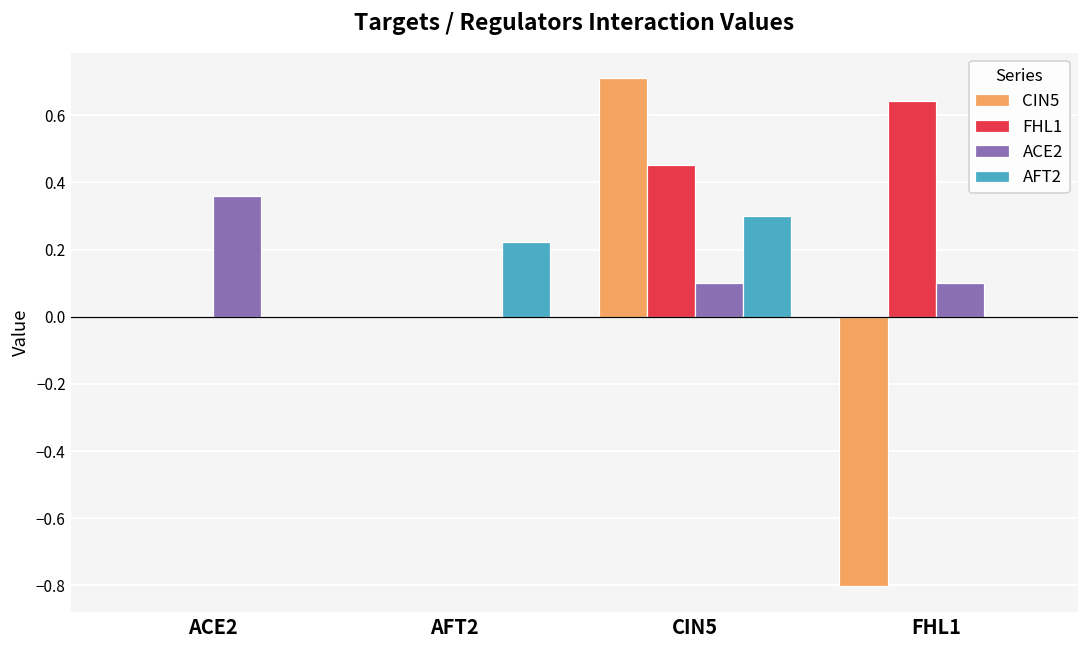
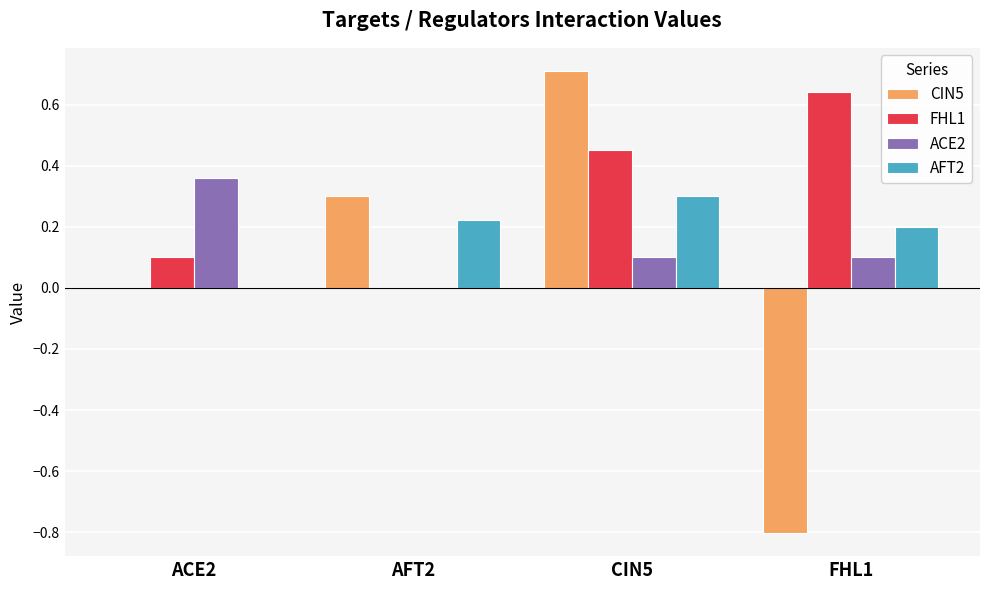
  {
    "CIN5": {
      "ACE2": 0.0,
-     "AFT2": 0.0,
+     "AFT2": 0.3,
      "CIN5": 0.71,
      "FHL1": -0.8
    },
    "FHL1": {
-     "ACE2": 0.0,
+     "ACE2": 0.1,
      "AFT2": 0.0,
      "CIN5": 0.45,
      "FHL1": 0.64
    },
    "ACE2": {
      "ACE2": 0.36,
      "AFT2": 0.0,
      "CIN5": 0.1,
      "FHL1": 0.1
    },
    "AFT2": {
      "ACE2": 0.0,
      "AFT2": 0.22,
      "CIN5": 0.3,
-     "FHL1": 0.0
+     "FHL1": 0.2
    }
  }
